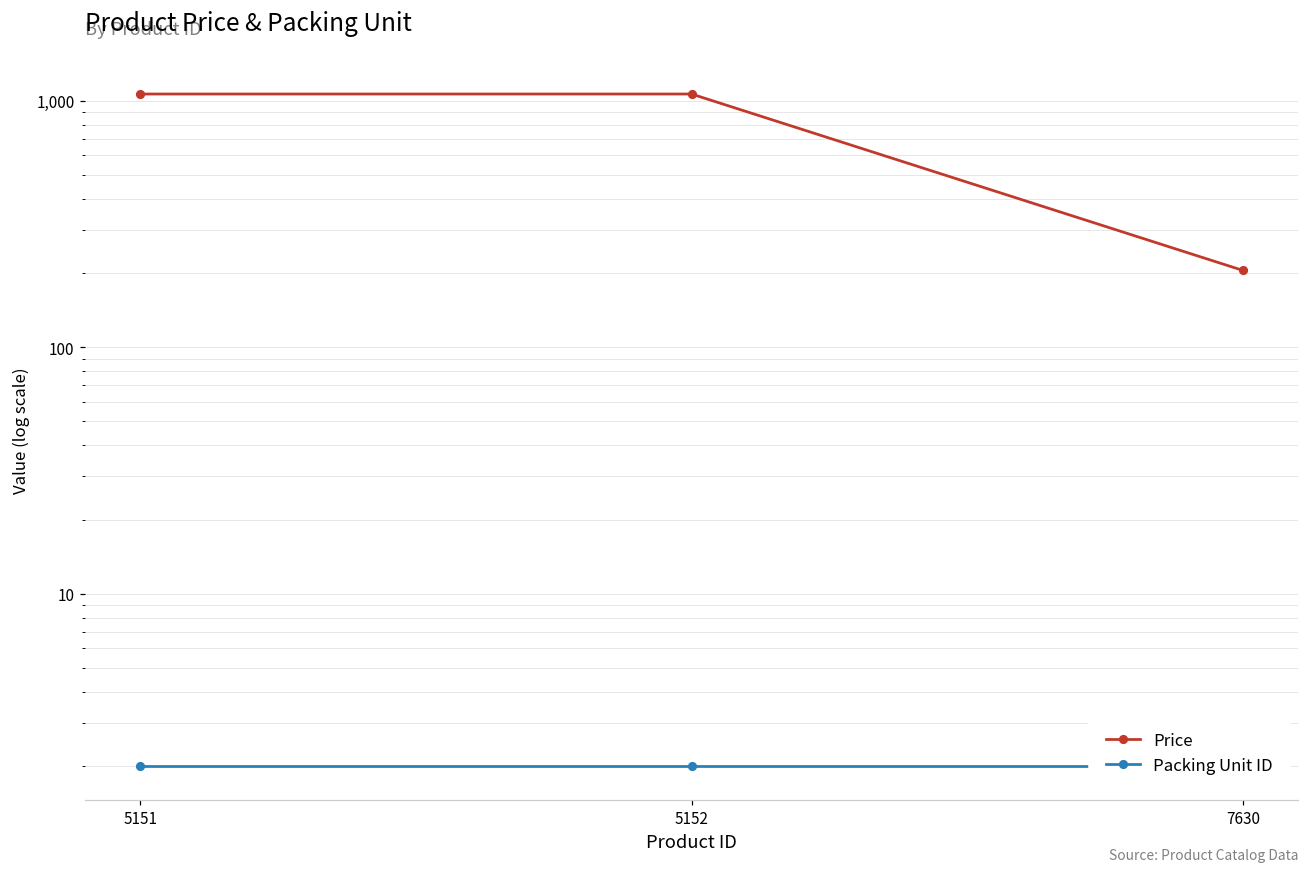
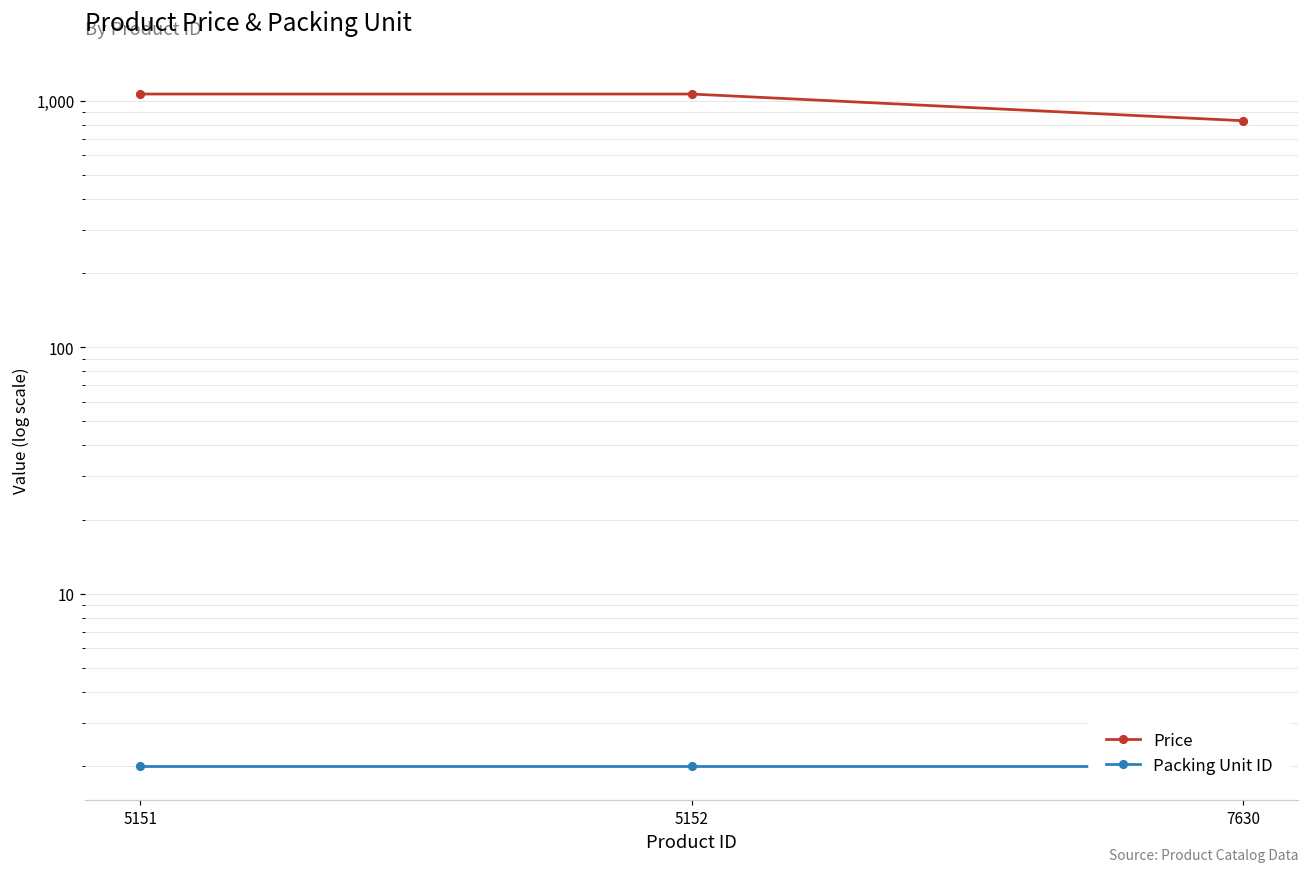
  {
    "Price": {
      "5151": "1,100",
      "5152": "1,100",
-     "7630": "210"
+     "7630": "830"
    },
    "Packing Unit ID": {
      "5151": "2",
      "5152": "2"
    }
  }
